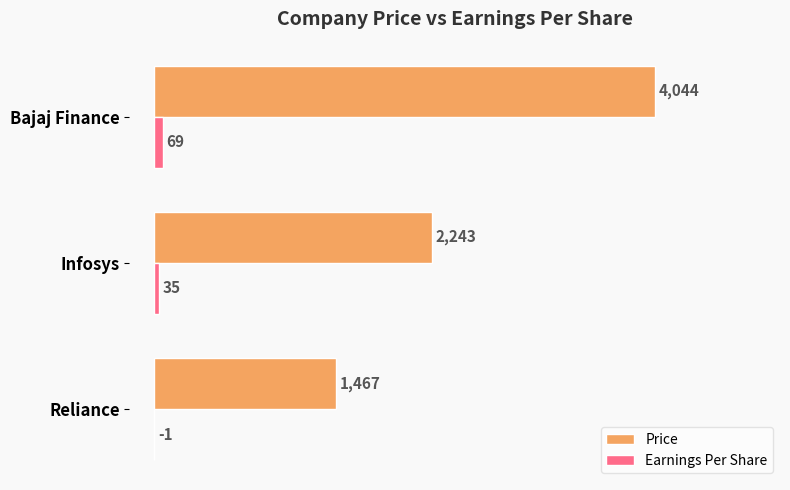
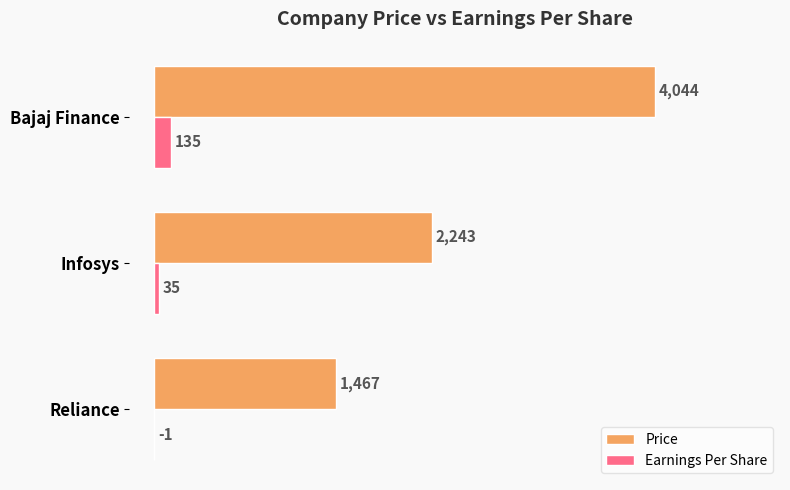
  {
    "Price": {
      "Bajaj Finance": "4,044",
      "Infosys": "2,243",
      "Reliance": "1,467"
    },
    "Earnings Per Share": {
-     "Bajaj Finance": "69",
+     "Bajaj Finance": "135",
      "Infosys": "35",
      "Reliance": "-1"
    }
  }
